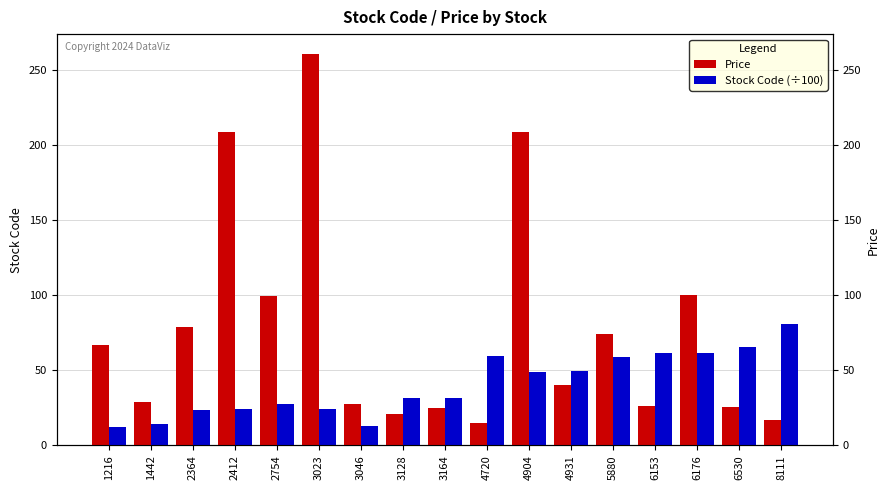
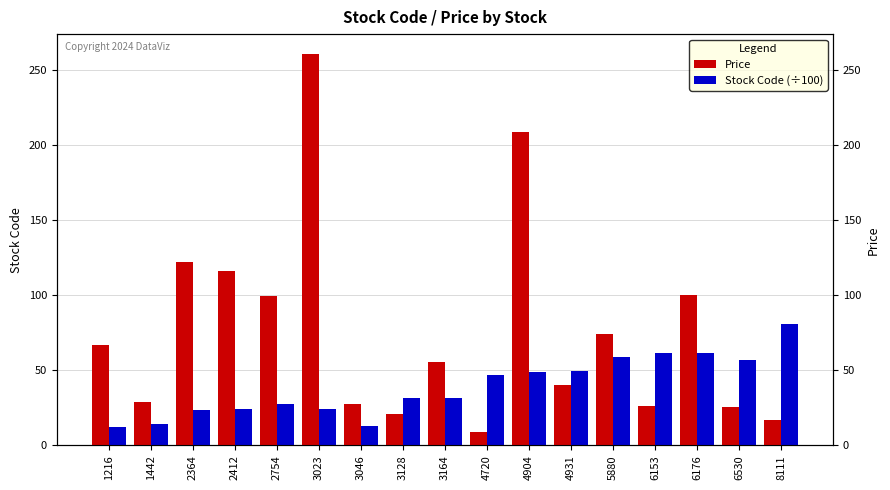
  {
    "Price": {
      "1216": 67,
      "1442": 29,
-     "2364": 79,
-     "2412": 209,
+     "2364": 122,
+     "2412": 117,
      "2754": 99,
      "3023": 261,
      "3046": 28,
      "3128": 21,
-     "3164": 25,
-     "4720": 15,
+     "3164": 56,
+     "4720": 9,
      "4904": 209,
      "4931": 40,
      "5880": 74,
      "6153": 26,
      "6176": 101,
      "6530": 26,
      "8111": 17
    },
    "Stock Code (÷100)": {
      "1216": 12,
      "1442": 14,
      "2364": 24,
      "2412": 24,
      "2754": 28,
      "3023": 25,
      "3046": 13,
      "3128": 31,
      "3164": 32,
-     "4720": 60,
+     "4720": 47,
      "4904": 49,
      "4931": 49,
      "5880": 59,
      "6153": 62,
      "6176": 62,
-     "6530": 65,
+     "6530": 57,
      "8111": 81
    }
  }
